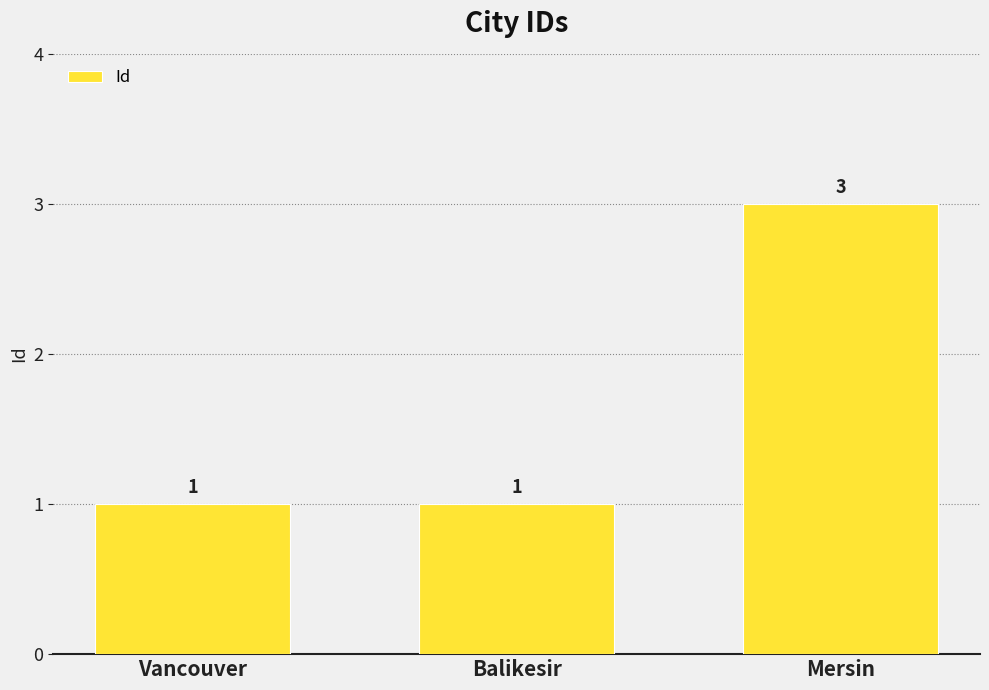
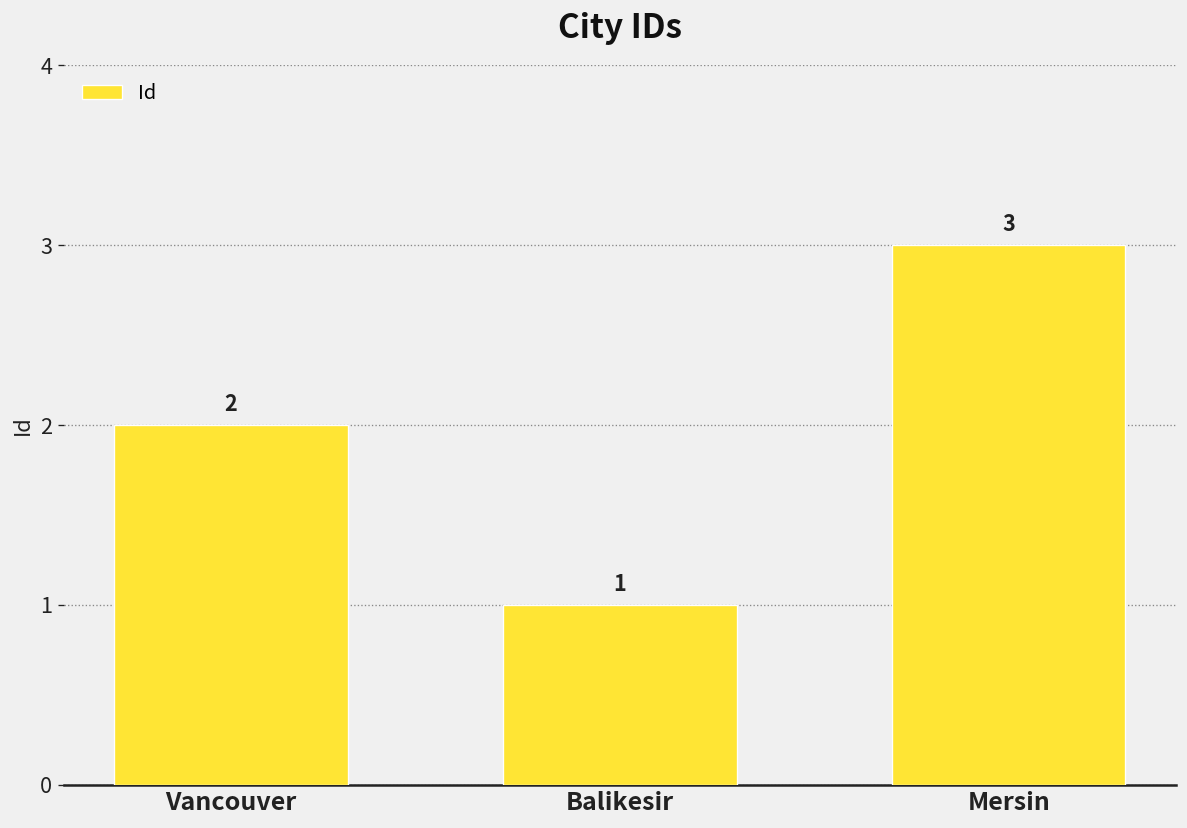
  {
-   "Vancouver": 1,
+   "Vancouver": 2,
    "Balikesir": 1,
    "Mersin": 3
  }
